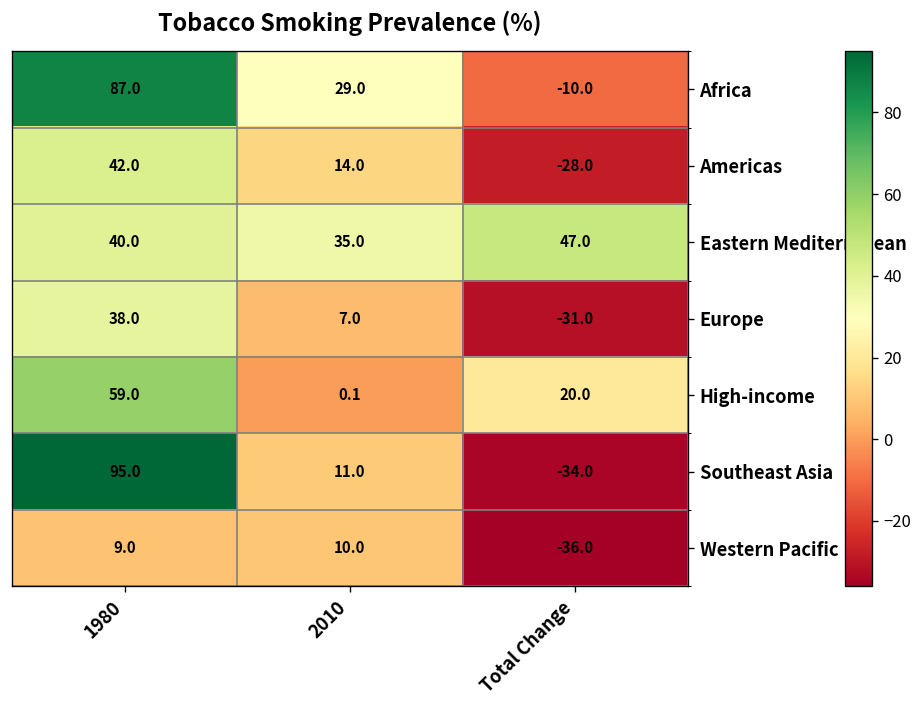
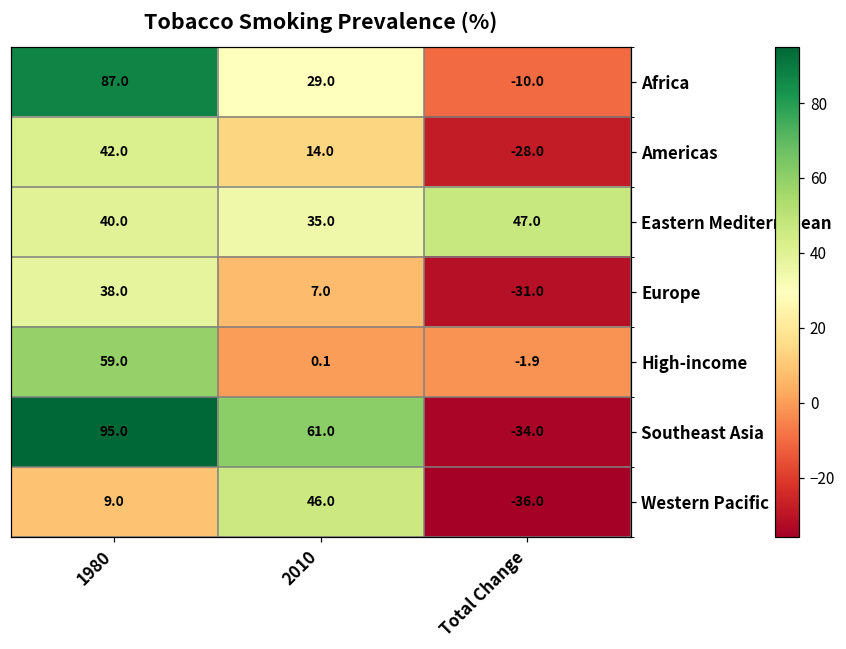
  {
    "Africa": {
      "1980": 87.0,
      "2010": 29.0,
      "Total Change": -10.0
    },
    "Americas": {
      "1980": 42.0,
      "2010": 14.0,
      "Total Change": -28.0
    },
    "Eastern Mediterranean": {
      "1980": 40.0,
      "2010": 35.0,
      "Total Change": 47.0
    },
    "Europe": {
      "1980": 38.0,
      "2010": 7.0,
      "Total Change": -31.0
    },
    "High-income": {
      "1980": 59.0,
      "2010": 0.1,
-     "Total Change": 20.0
+     "Total Change": -1.9
    },
    "Southeast Asia": {
      "1980": 95.0,
-     "2010": 11.0,
+     "2010": 61.0,
      "Total Change": -34.0
    },
    "Western Pacific": {
      "1980": 9.0,
-     "2010": 10.0,
+     "2010": 46.0,
      "Total Change": -36.0
    }
  }
